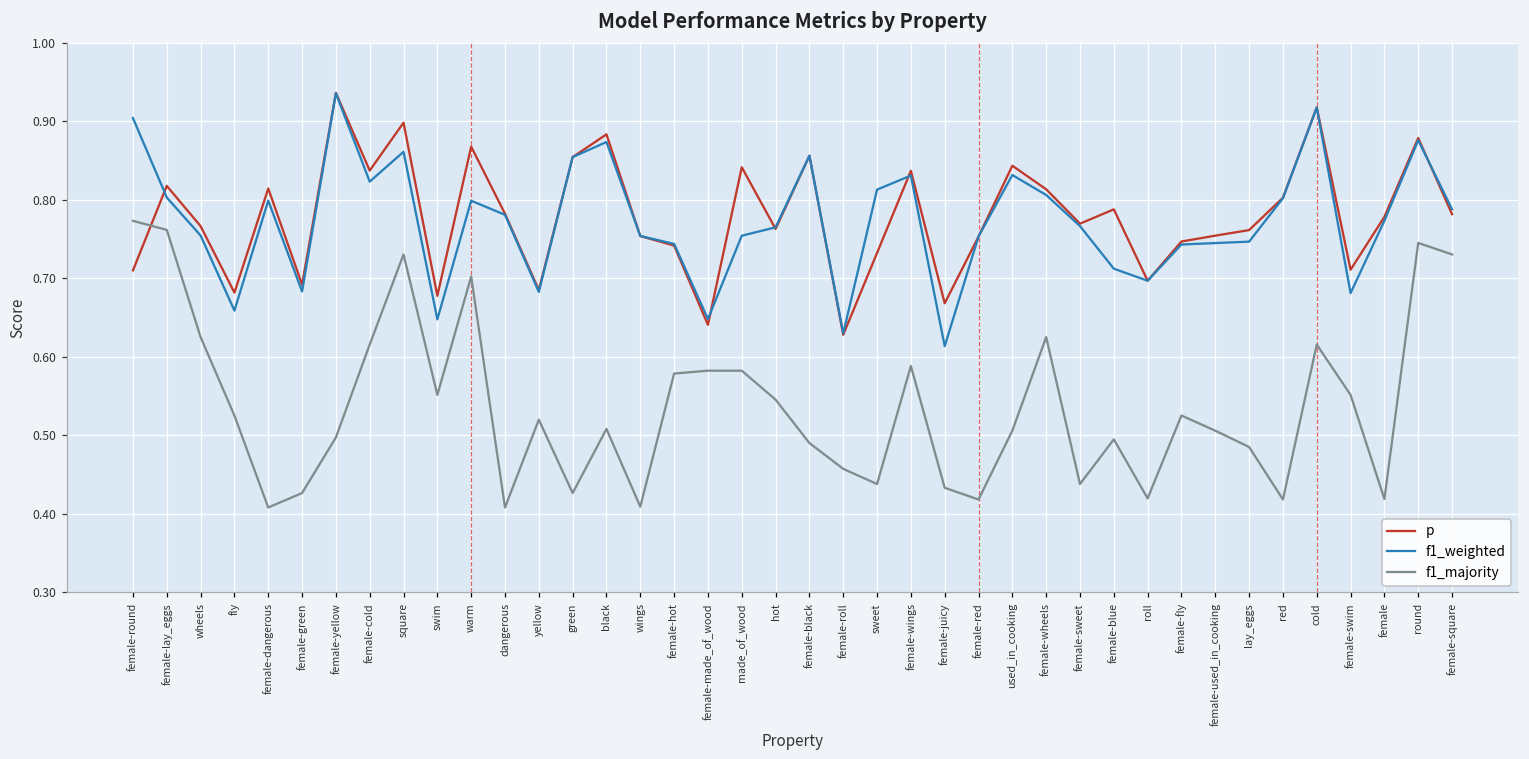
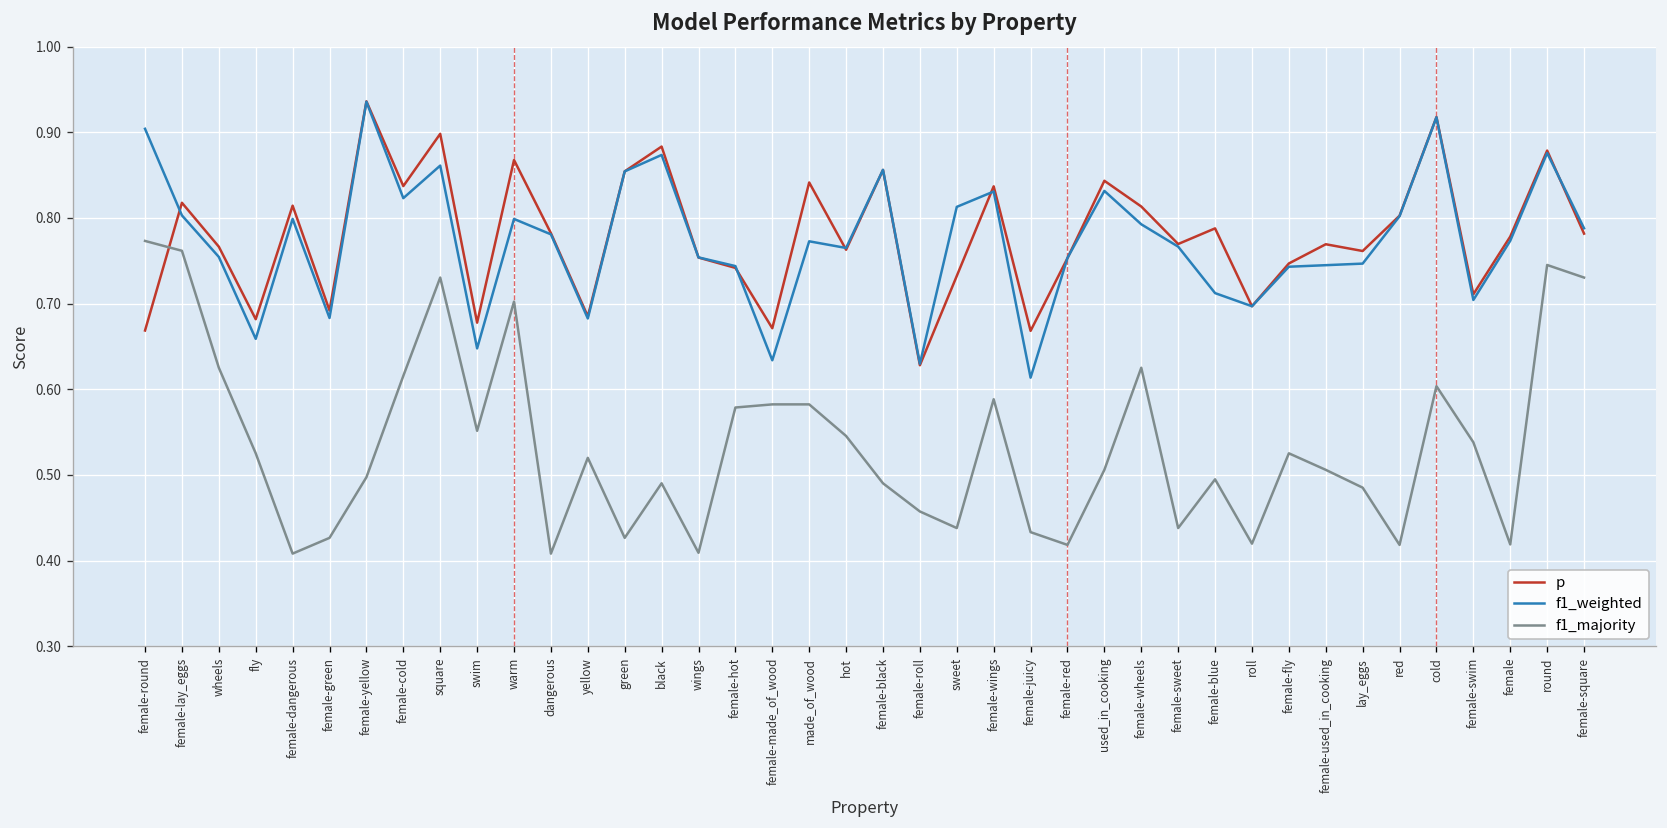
  {
    "p": {
-     "female-round": 0.71,
+     "female-round": 0.67,
      "female-lay_eggs": 0.82,
      "wheels": 0.77,
      "fly": 0.68,
      "female-dangerous": 0.81,
      "female-green": 0.69,
      "female-cold": 0.84,
      "square": 0.90,
      "swim": 0.68,
      "warm": 0.87,
      "black": 0.88,
-     "female-made_of_wood": 0.64,
+     "female-made_of_wood": 0.67,
      "made_of_wood": 0.84,
      "sweet": 0.73,
      "female-wings": 0.84,
      "female-juicy": 0.67,
      "used_in_cooking": 0.84,
      "female-wheels": 0.81,
      "female-blue": 0.79,
      "female-fly": 0.75,
-     "female-used_in_cooking": 0.75,
+     "female-used_in_cooking": 0.77,
      "lay_eggs": 0.76,
      "female-swim": 0.71,
      "female": 0.78,
      "female-square": 0.78
    },
    "f1_weighted": {
      "female-round": 0.90,
      "female-lay_eggs": 0.80,
      "wheels": 0.75,
      "fly": 0.66,
      "female-dangerous": 0.80,
      "female-green": 0.68,
      "female-cold": 0.82,
      "square": 0.86,
      "swim": 0.65,
      "warm": 0.80,
      "black": 0.87,
-     "female-made_of_wood": 0.65,
-     "made_of_wood": 0.75,
+     "female-made_of_wood": 0.63,
+     "made_of_wood": 0.77,
      "sweet": 0.81,
      "female-wings": 0.83,
      "female-juicy": 0.61,
      "used_in_cooking": 0.83,
-     "female-wheels": 0.81,
+     "female-wheels": 0.79,
      "female-blue": 0.71,
      "female-fly": 0.74,
      "female-used_in_cooking": 0.74,
      "lay_eggs": 0.75,
-     "female-swim": 0.68,
+     "female-swim": 0.70,
      "female": 0.77,
      "female-square": 0.79
    },
    "f1_majority": {
      "female-round": 0.77,
      "female-lay_eggs": 0.76,
      "wheels": 0.63,
      "fly": 0.53,
      "female-dangerous": 0.41,
      "female-green": 0.43,
      "female-yellow": 0.50,
      "female-cold": 0.62,
      "square": 0.73,
      "swim": 0.55,
      "warm": 0.70,
      "dangerous": 0.41,
      "yellow": 0.52,
      "green": 0.43,
-     "black": 0.51,
+     "black": 0.49,
      "wings": 0.41,
      "female-hot": 0.58,
      "female-made_of_wood": 0.58,
      "made_of_wood": 0.58,
      "hot": 0.55,
      "female-black": 0.49,
      "female-roll": 0.46,
      "sweet": 0.44,
      "female-wings": 0.59,
      "female-juicy": 0.43,
      "female-red": 0.42,
      "used_in_cooking": 0.51,
      "female-wheels": 0.63,
      "female-sweet": 0.44,
      "female-blue": 0.49,
      "roll": 0.42,
      "female-fly": 0.53,
      "female-used_in_cooking": 0.51,
      "lay_eggs": 0.49,
      "red": 0.42,
-     "cold": 0.62,
-     "female-swim": 0.55,
+     "cold": 0.60,
+     "female-swim": 0.54,
      "female": 0.42,
      "round": 0.75,
      "female-square": 0.73
    }
  }
